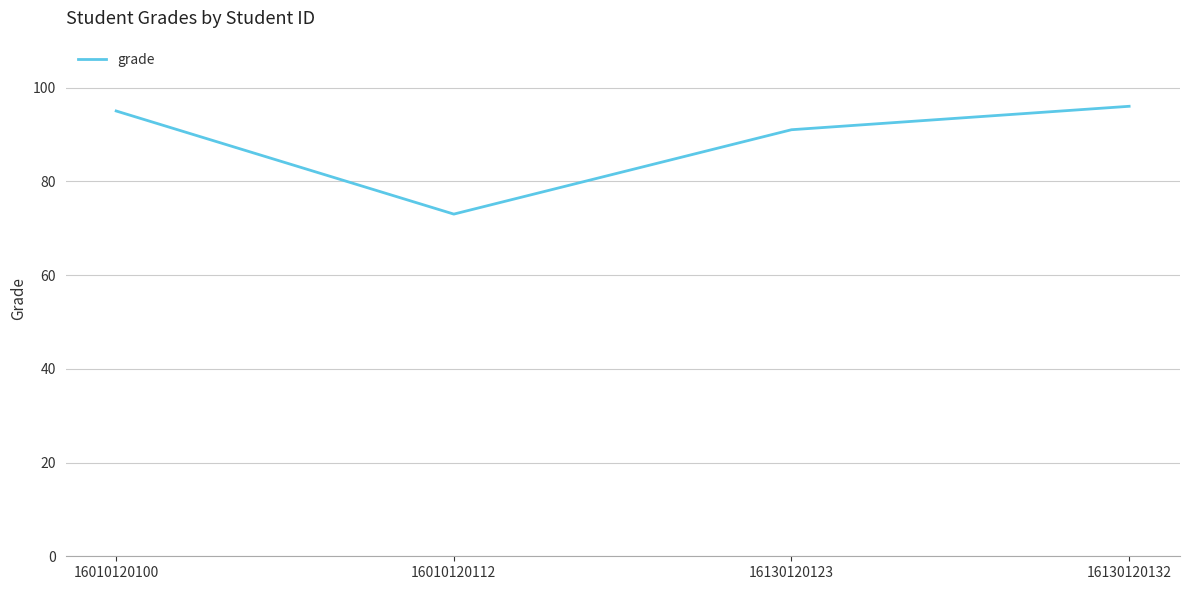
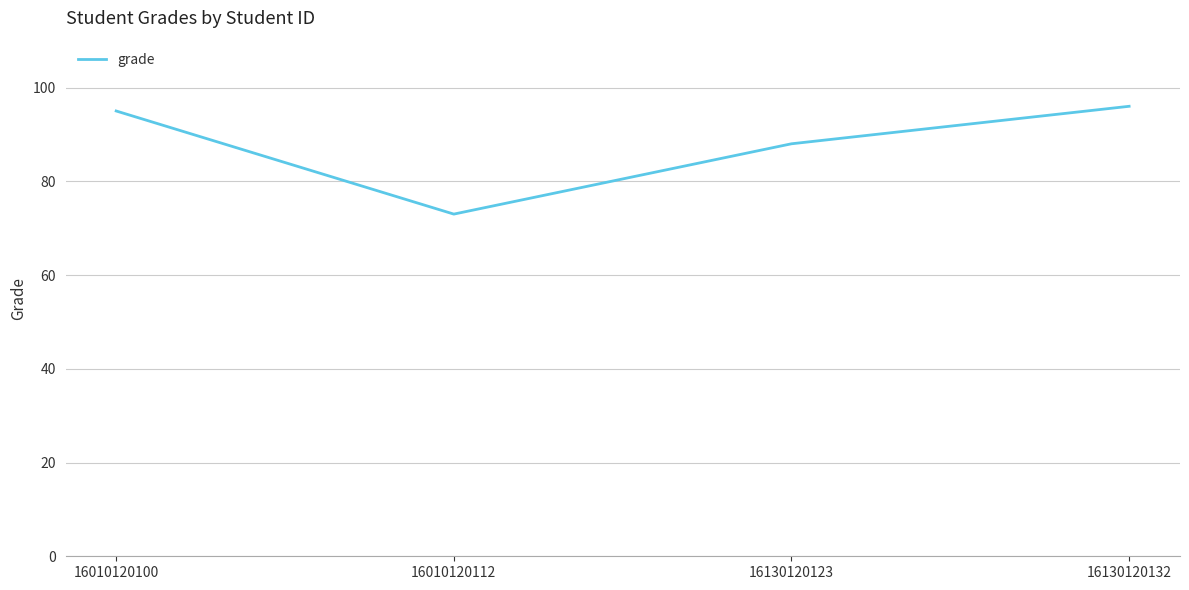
  {
    "16010120100": 95,
    "16010120112": 73,
-   "16130120123": 91,
+   "16130120123": 88,
    "16130120132": 96
  }
